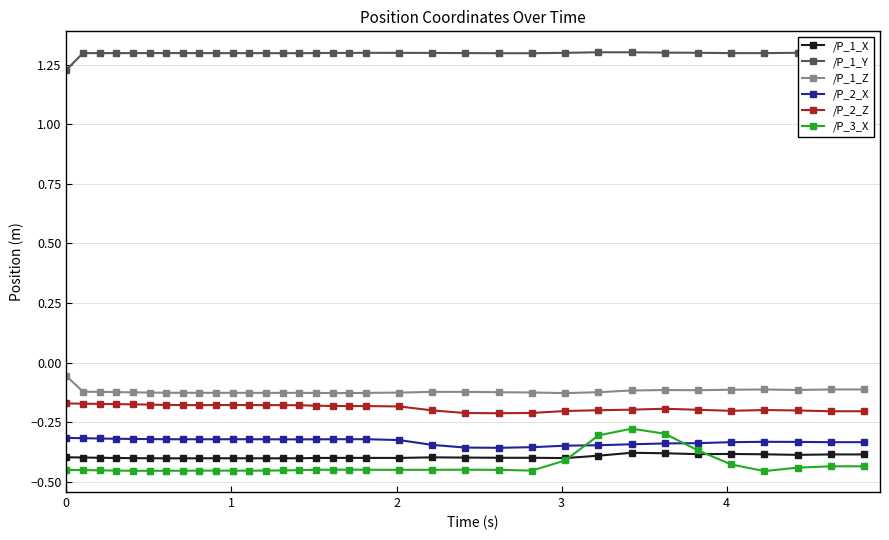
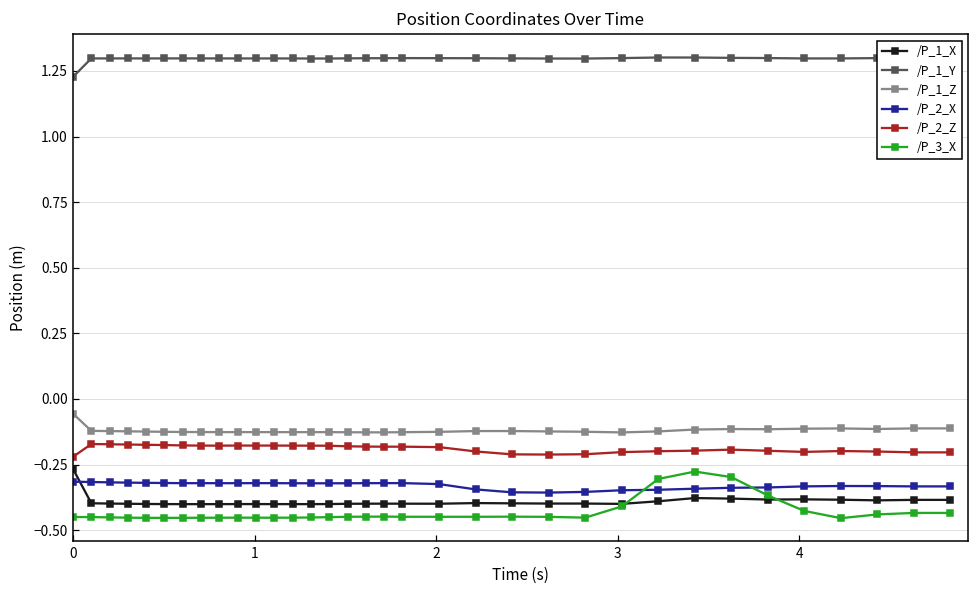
  {
    "/P_1_X": {
-     "0": -0.40
+     "0": -0.27
    },
    "/P_1_Y": {
      "0": 1.23
    },
    "/P_1_Z": {
      "0": -0.06
    },
    "/P_2_X": {
      "0": -0.32
    },
    "/P_2_Z": {
-     "0": -0.17
+     "0": -0.22
    },
    "/P_3_X": {
      "0": -0.45
    }
  }
